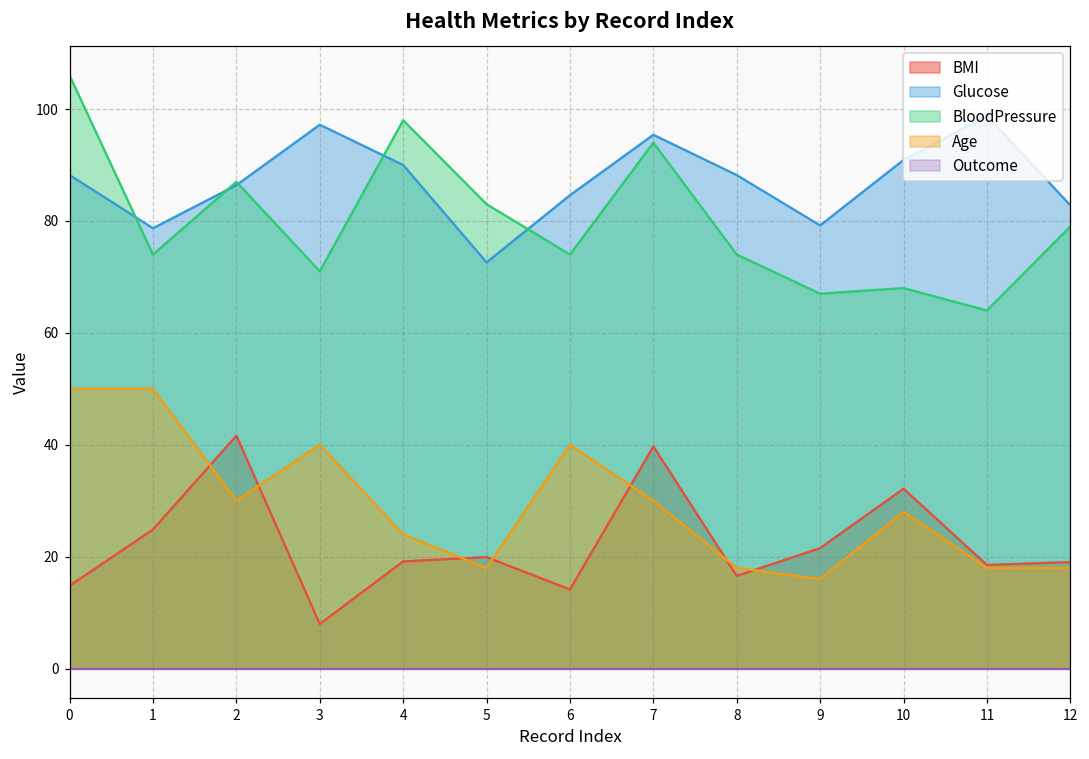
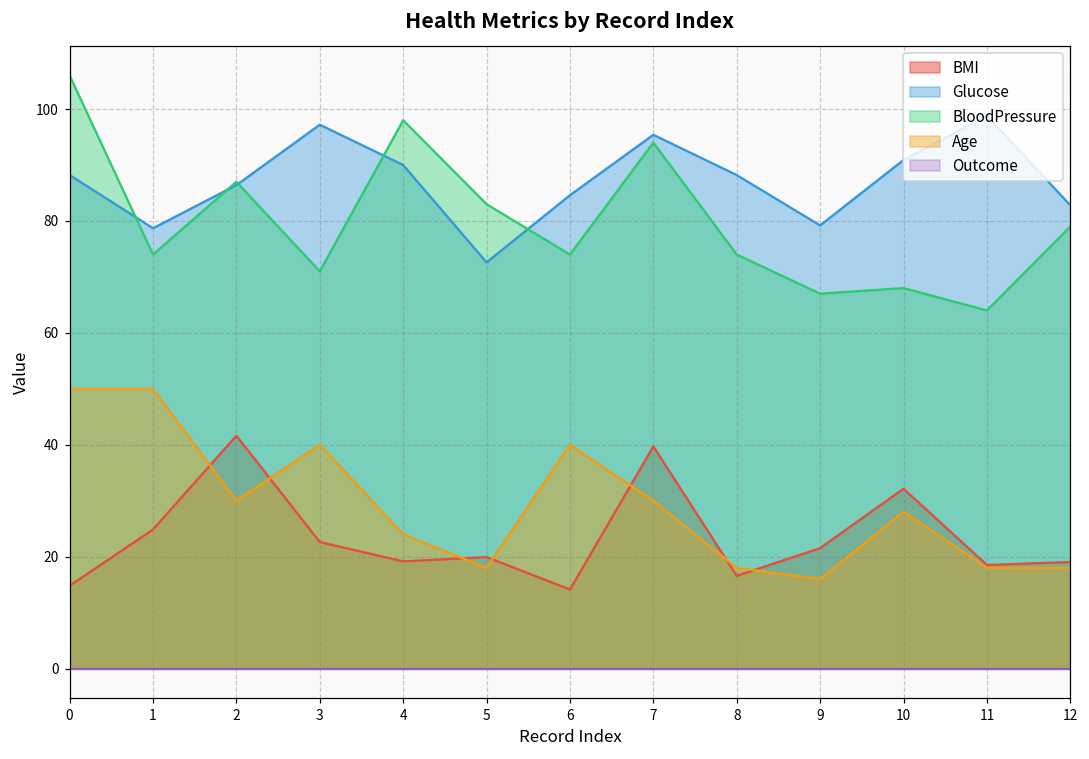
  {
    "BMI": {
      "0": 15,
      "1": 25,
      "2": 42,
-     "3": 8,
+     "3": 23,
      "4": 19,
      "5": 20,
      "6": 14,
      "7": 40,
      "8": 17,
      "9": 22,
      "10": 32,
      "11": 19,
      "12": 19
    },
    "Glucose": {
      "0": 88,
      "1": 79,
      "2": 86,
      "3": 97,
      "4": 90,
      "5": 73,
      "6": 85,
      "7": 95,
      "8": 88,
      "9": 79,
      "12": 83
    },
    "BloodPressure": {
      "0": 106,
      "1": 74,
      "2": 87,
      "3": 71,
      "4": 98,
      "5": 83,
      "6": 74,
      "7": 94,
      "8": 74,
      "9": 67,
      "10": 68,
      "11": 64,
      "12": 79
    },
    "Age": {
      "0": 50,
      "1": 50,
      "2": 30,
      "3": 40,
      "4": 24,
      "5": 18,
      "6": 40,
      "7": 30,
      "8": 18,
      "9": 16,
      "10": 28,
      "11": 18,
      "12": 18
    },
    "Outcome": {
      "0": 0,
      "1": 0,
      "2": 0,
      "3": 0,
      "4": 0,
      "5": 0,
      "6": 0,
      "7": 0,
      "8": 0,
      "9": 0,
      "10": 0,
      "11": 0,
      "12": 0
    }
  }
